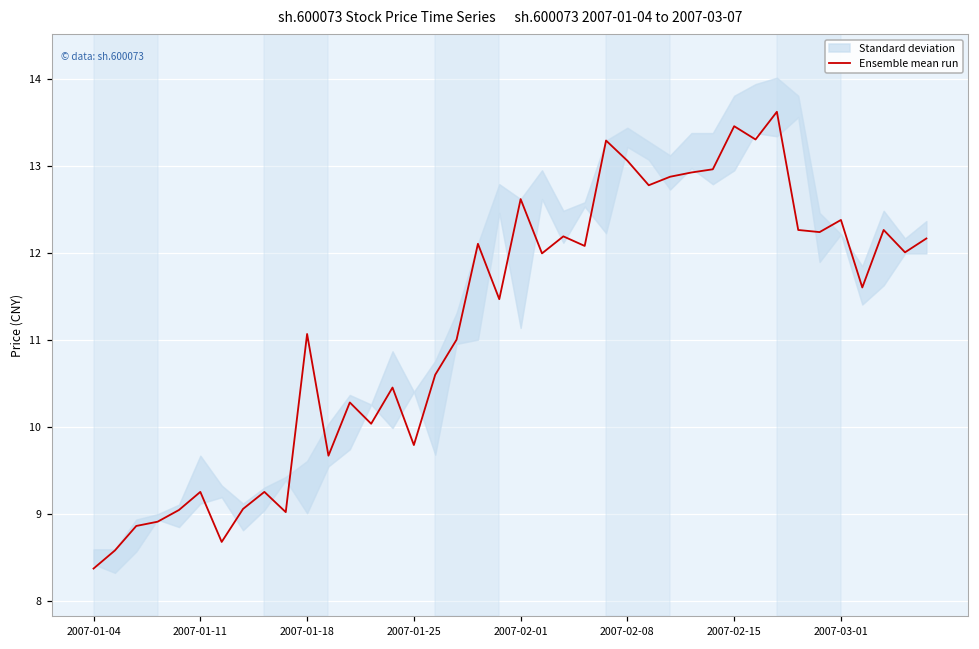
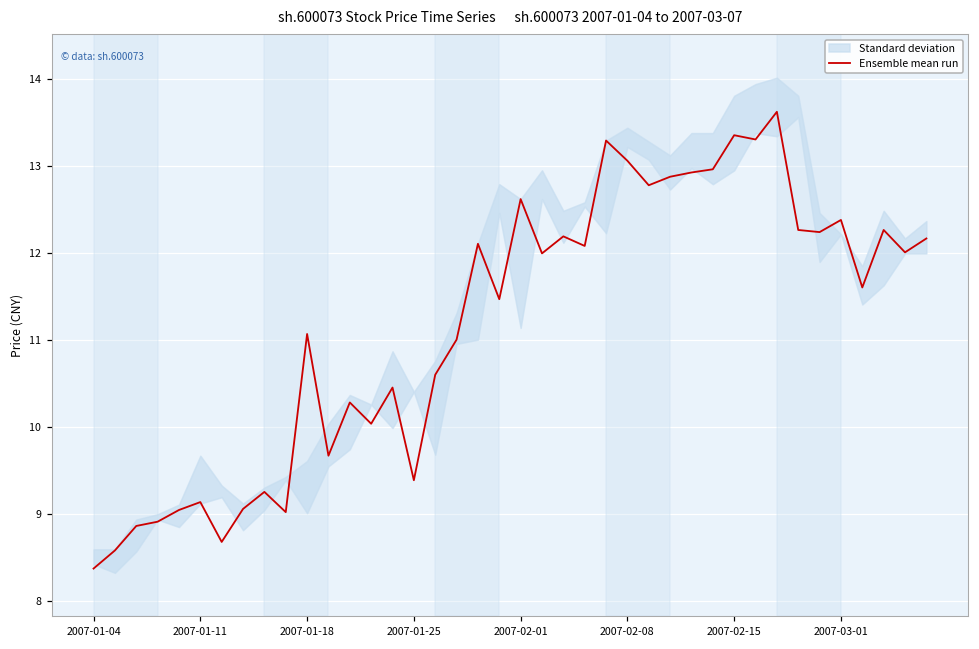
  {
    "Ensemble mean run": {
      "2007-01-04": 8.4,
-     "2007-01-11": 9.3,
+     "2007-01-11": 9.1,
      "2007-01-18": 11.1,
-     "2007-01-25": 9.8,
+     "2007-01-25": 9.4,
      "2007-02-08": 13.1,
-     "2007-02-15": 13.5,
+     "2007-02-15": 13.4,
      "2007-03-01": 12.4
    }
  }
